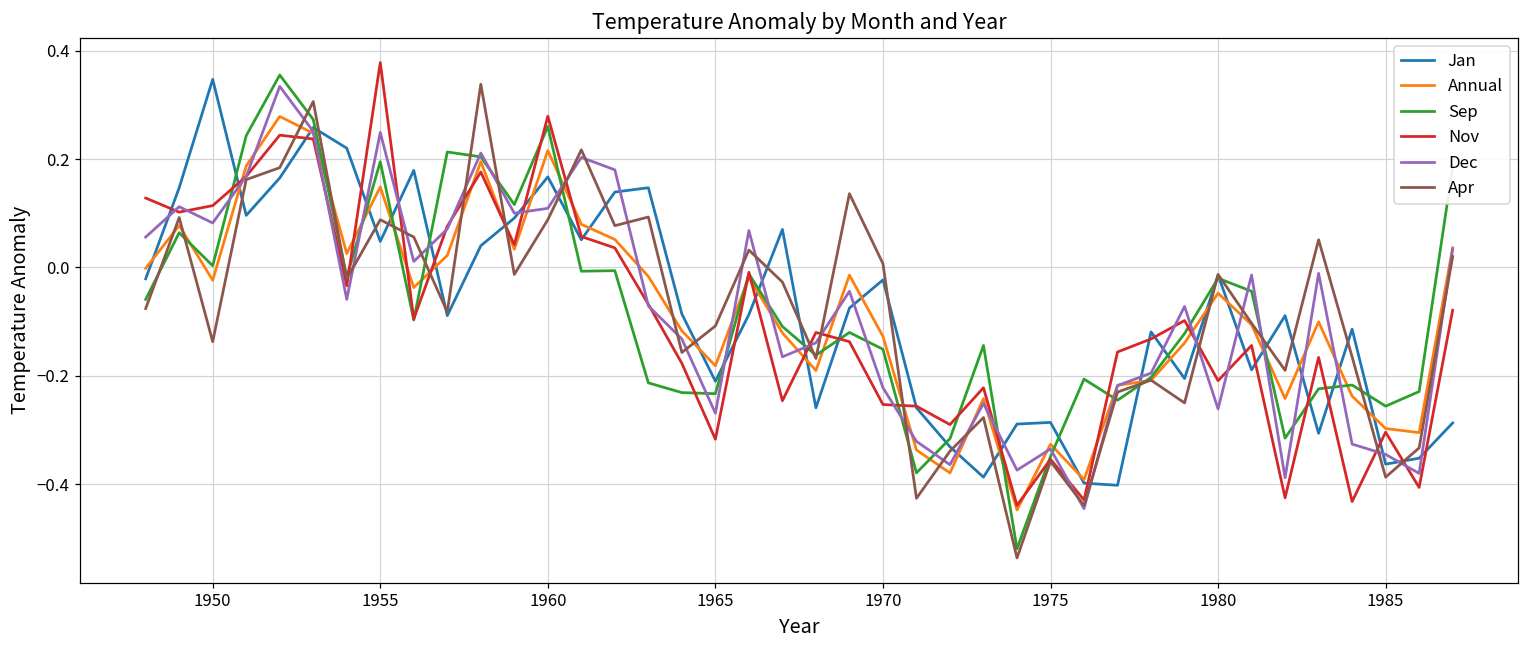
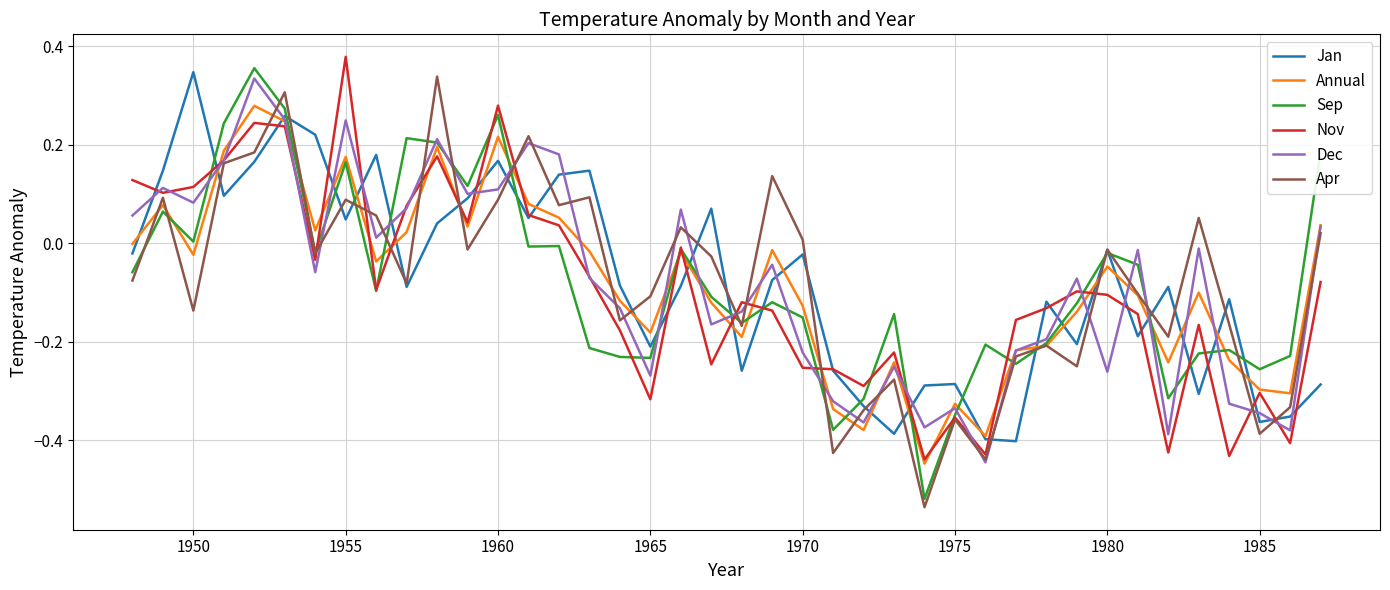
  {
    "Jan": {
      "1950": 0.35,
      "1955": 0.05,
      "1960": 0.17,
      "1965": -0.21,
      "1970": -0.02,
      "1975": -0.29,
      "1985": -0.36
    },
    "Annual": {
      "1950": -0.02,
-     "1955": 0.15,
+     "1955": 0.17,
      "1960": 0.22,
      "1965": -0.18,
      "1970": -0.13,
      "1975": -0.33,
      "1980": -0.05,
      "1985": -0.30
    },
    "Sep": {
      "1950": 0.00,
-     "1955": 0.20,
+     "1955": 0.16,
      "1960": 0.26,
      "1965": -0.23,
      "1970": -0.15,
      "1980": -0.02,
      "1985": -0.26
    },
    "Nov": {
      "1950": 0.11,
      "1955": 0.38,
      "1960": 0.28,
      "1965": -0.32,
      "1970": -0.25,
-     "1980": -0.21,
+     "1980": -0.11,
      "1985": -0.30
    },
    "Dec": {
      "1950": 0.08,
      "1955": 0.25,
      "1960": 0.11,
      "1965": -0.27,
      "1970": -0.22,
      "1975": -0.34,
      "1980": -0.26,
      "1985": -0.35
    },
    "Apr": {
      "1950": -0.14,
      "1955": 0.09,
      "1960": 0.09,
      "1965": -0.11,
      "1970": 0.01,
      "1985": -0.39
    }
  }
